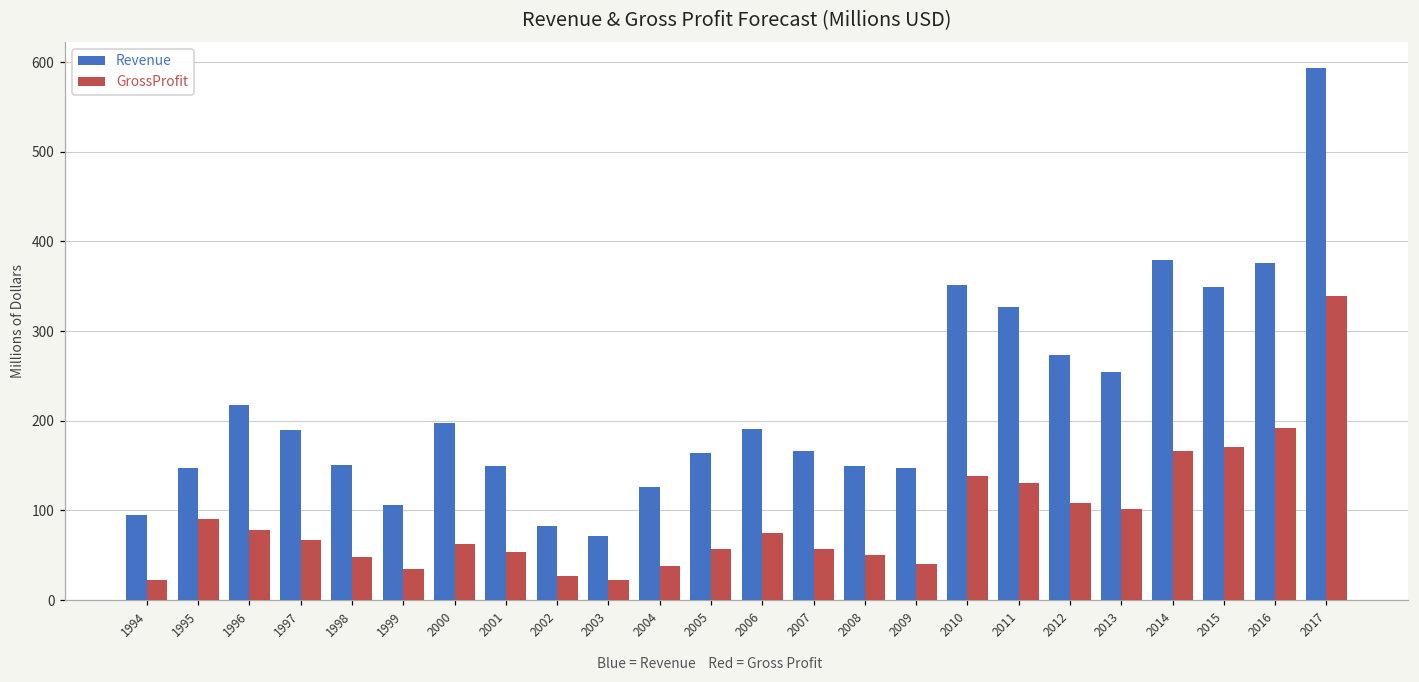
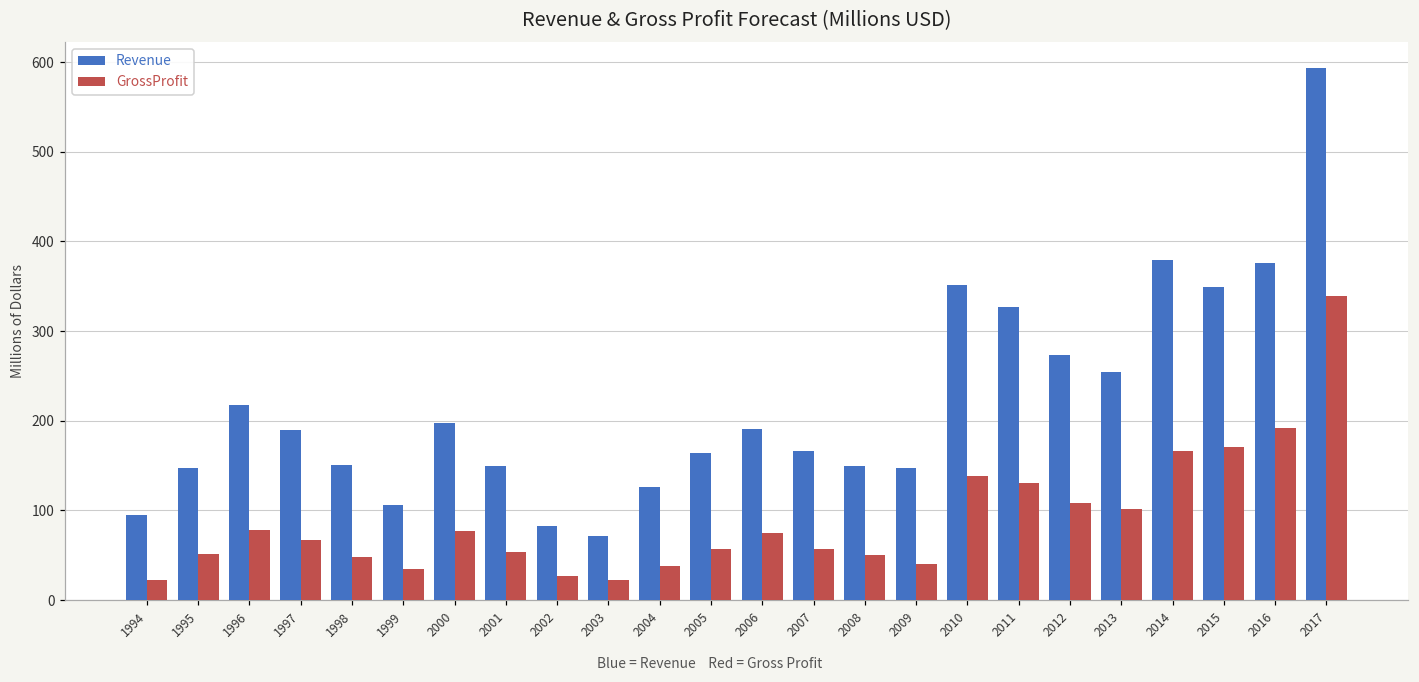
  {
    "Revenue": {
      "1994": 90,
      "1995": 150,
      "1996": 220,
      "1997": 190,
      "1998": 150,
      "1999": 110,
      "2000": 200,
      "2001": 150,
      "2002": 80,
      "2003": 70,
      "2004": 130,
      "2005": 160,
      "2006": 190,
      "2007": 170,
      "2008": 150,
      "2009": 150,
      "2010": 350,
      "2011": 330,
      "2012": 270,
      "2013": 250,
      "2014": 380,
      "2015": 350,
      "2016": 380,
      "2017": 590
    },
    "GrossProfit": {
      "1994": 20,
-     "1995": 90,
+     "1995": 50,
      "1996": 80,
      "1997": 70,
      "1998": 50,
      "1999": 30,
-     "2000": 60,
+     "2000": 80,
      "2001": 50,
      "2002": 30,
      "2003": 20,
      "2004": 40,
      "2005": 60,
      "2006": 70,
      "2007": 60,
      "2008": 50,
      "2009": 40,
      "2010": 140,
      "2011": 130,
      "2012": 110,
      "2013": 100,
      "2014": 170,
      "2015": 170,
      "2016": 190,
      "2017": 340
    }
  }
